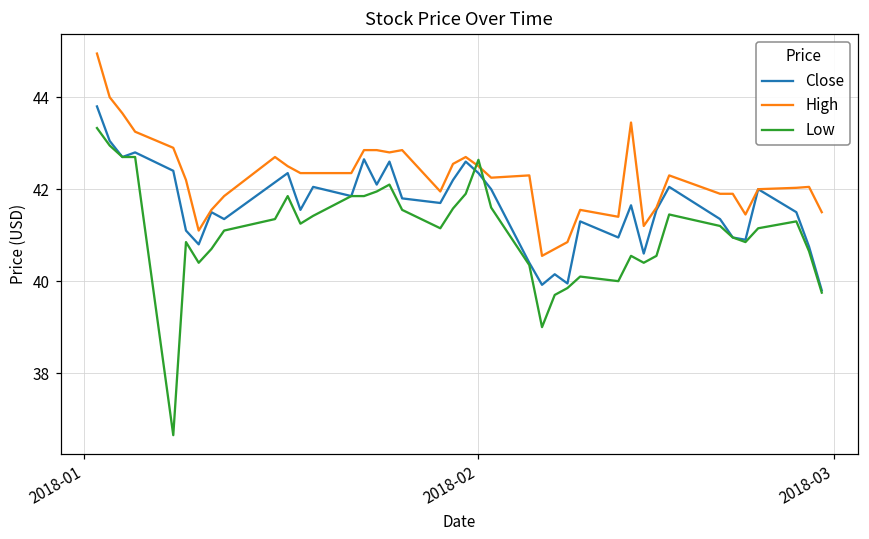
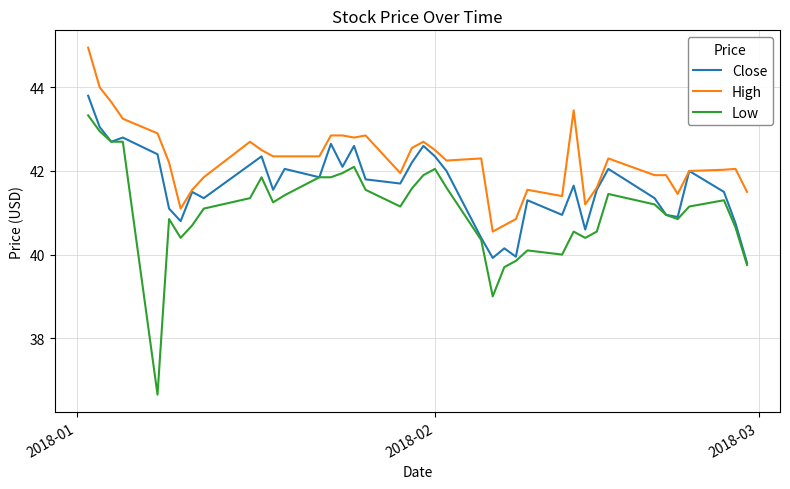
  {
    "Close": {
      "2018-02": 42.3
    },
    "High": {
      "2018-02": 42.5
    },
    "Low": {
-     "2018-02": 42.6
+     "2018-02": 42.0
    }
  }
